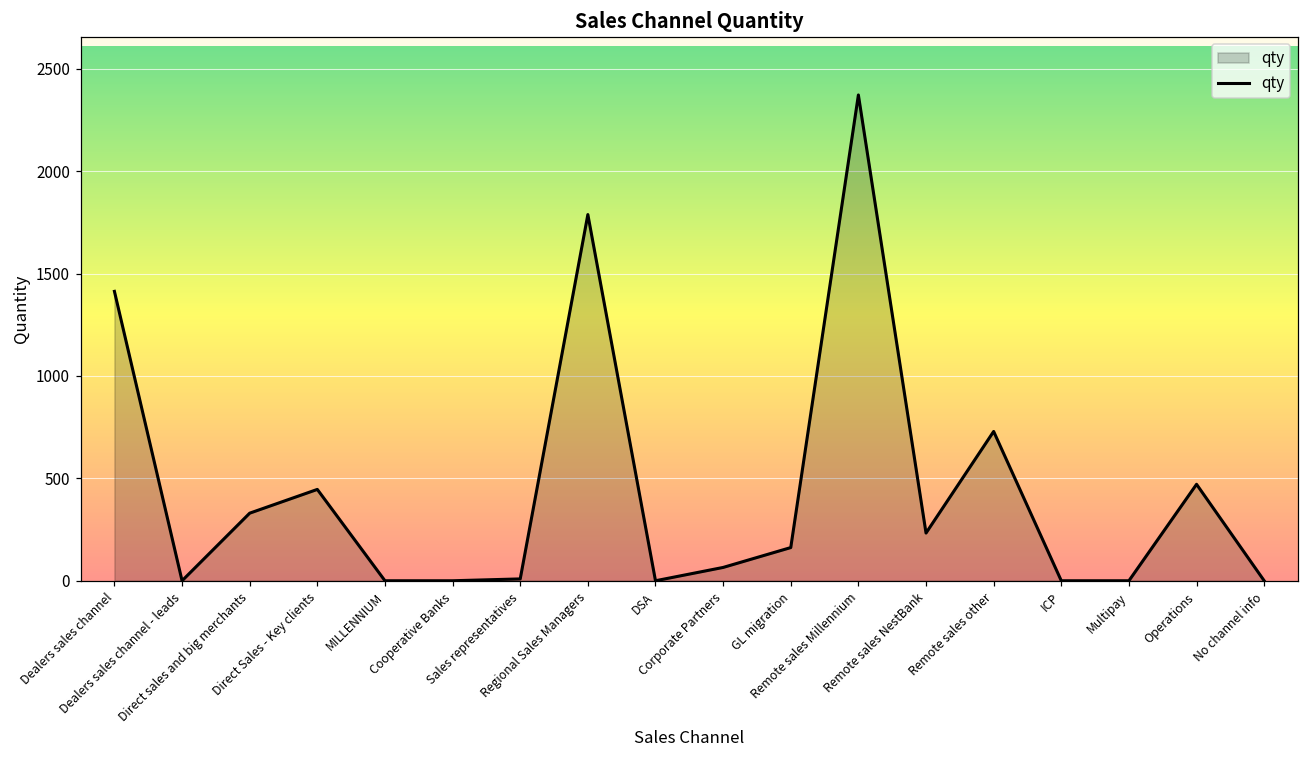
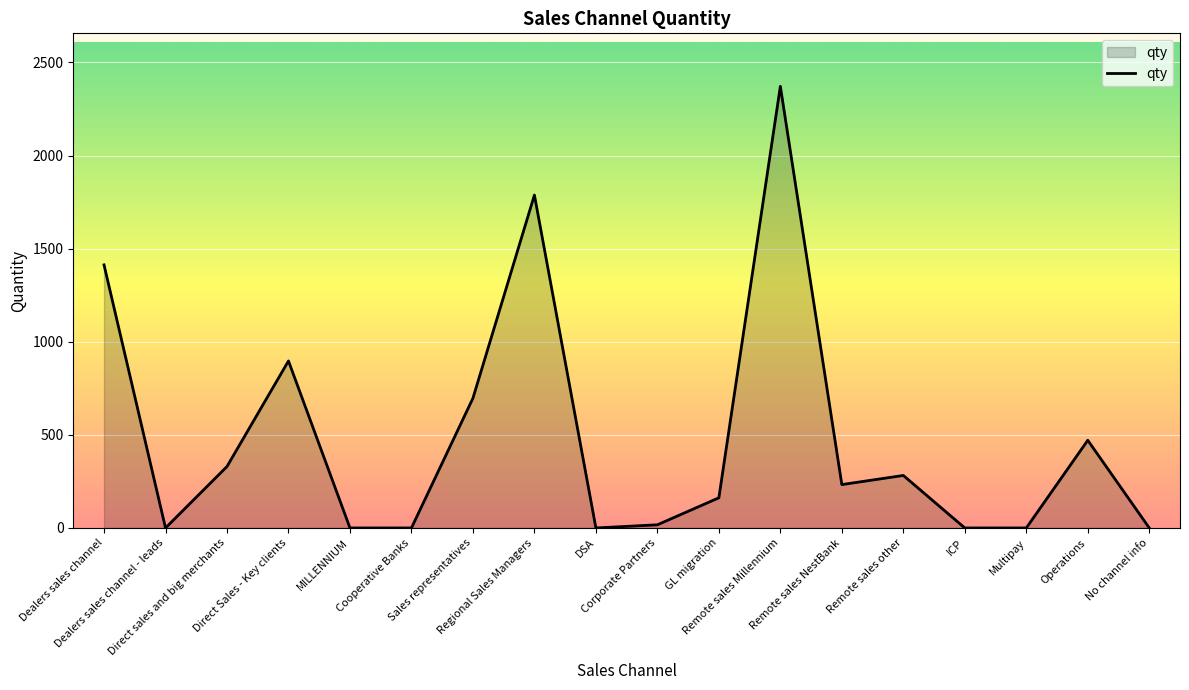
  {
    "Dealers sales channel": 1410,
    "Dealers sales channel - leads": 0,
    "Direct sales and big merchants": 330,
-   "Direct Sales - Key clients": 450,
+   "Direct Sales - Key clients": 900,
    "MILLENNIUM": 0,
    "Cooperative Banks": 0,
-   "Sales representatives": 10,
+   "Sales representatives": 700,
    "Regional Sales Managers": 1790,
    "DSA": 0,
-   "Corporate Partners": 70,
+   "Corporate Partners": 20,
    "GL migration": 160,
    "Remote sales Millennium": 2370,
    "Remote sales NestBank": 230,
-   "Remote sales other": 730,
+   "Remote sales other": 280,
    "ICP": 0,
    "Multipay": 0,
    "Operations": 470,
    "No channel info": 0
  }
